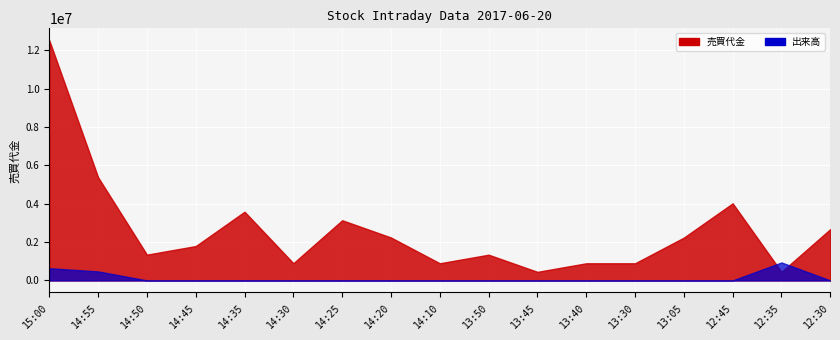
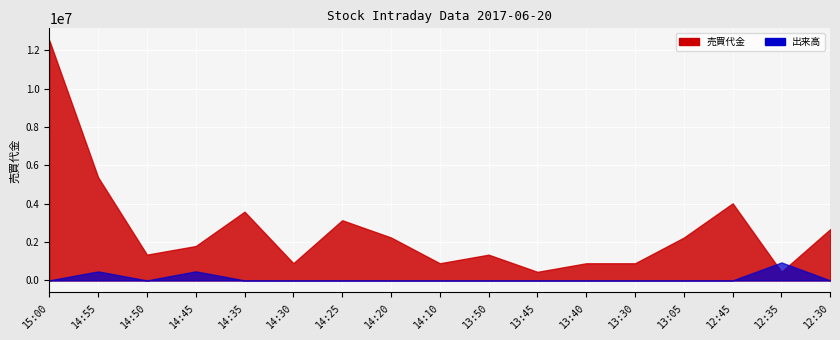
  {
    "売買代金": {
      "15:00": 12500000,
      "14:55": 5400000,
      "14:50": 1300000,
      "14:45": 1800000,
      "14:35": 3600000,
      "14:30": 900000,
      "14:25": 3100000,
      "14:20": 2200000,
      "14:10": 900000,
      "13:50": 1300000,
      "13:45": 400000,
      "13:40": 900000,
      "13:30": 900000,
      "13:05": 2200000,
      "12:45": 4000000,
      "12:35": 400000,
      "12:30": 2700000
    },
    "出来高": {
-     "15:00": 600000,
+     "15:00": 0,
      "14:55": 500000,
-     "14:45": 0,
+     "14:45": 500000,
      "12:35": 900000
    }
  }
